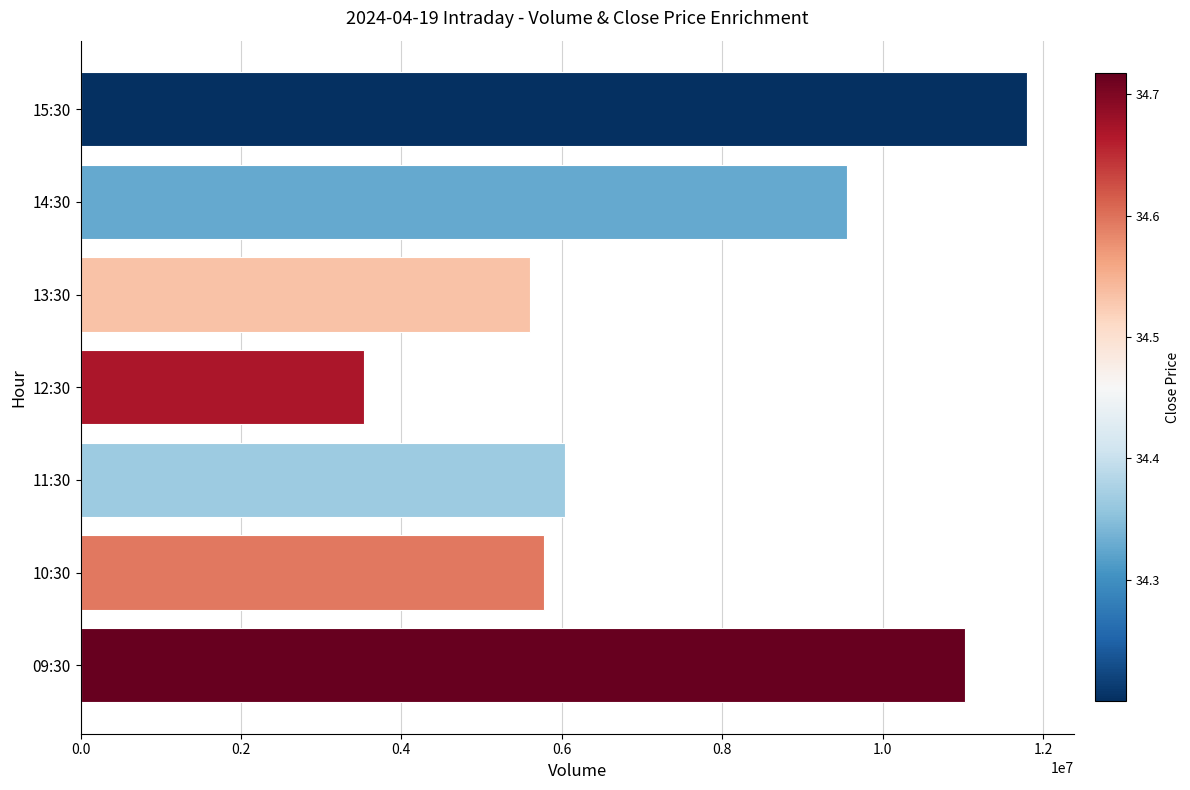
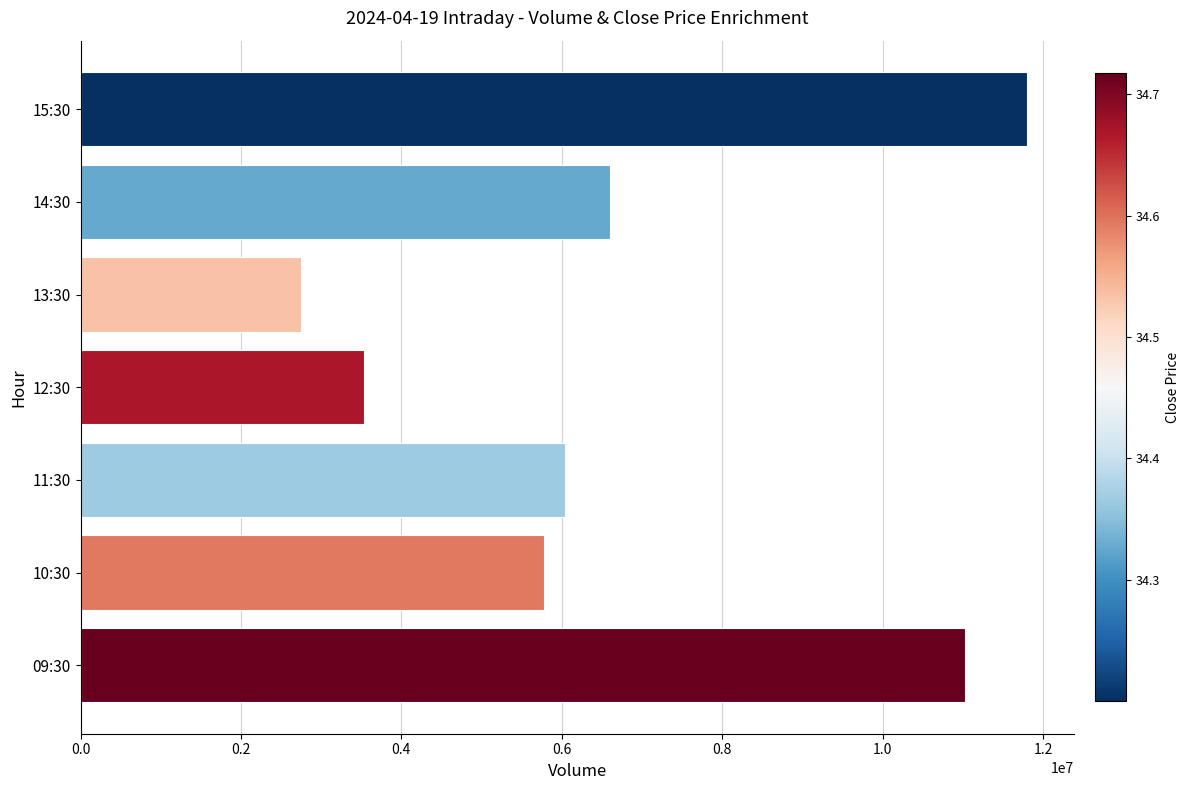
  {
    "15:30": 11800000,
-   "14:30": 9600000,
-   "13:30": 5600000,
+   "14:30": 6600000,
+   "13:30": 2700000,
    "12:30": 3500000,
    "11:30": 6000000,
    "10:30": 5800000,
    "09:30": 11000000
  }
